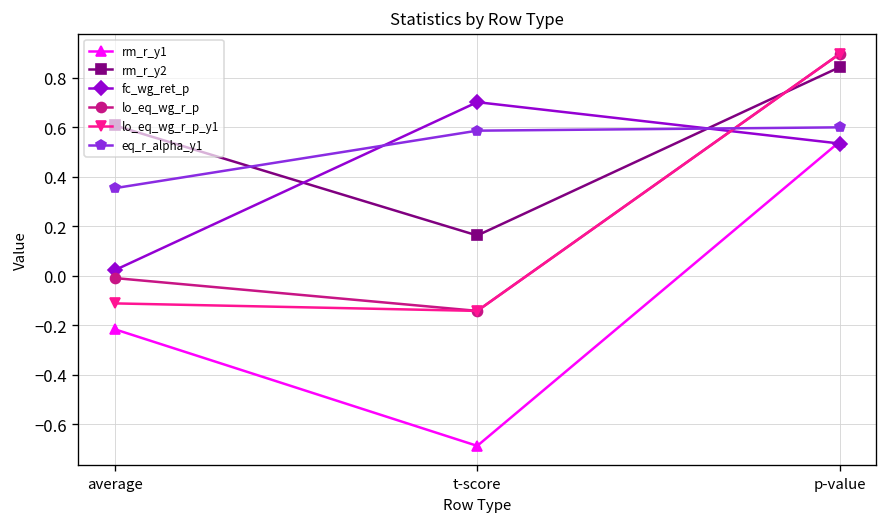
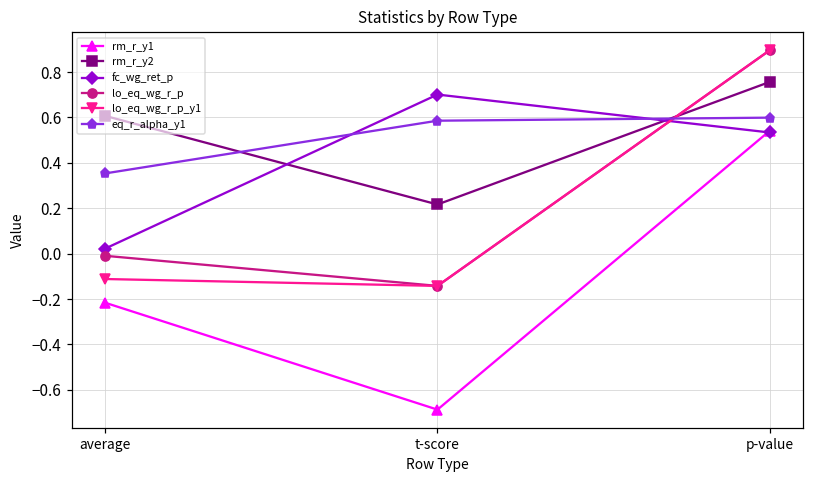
  {
    "rm_r_y1": {
      "average": -0.22,
      "t-score": -0.69
    },
    "rm_r_y2": {
-     "t-score": 0.16,
-     "p-value": 0.84
+     "t-score": 0.22,
+     "p-value": 0.76
    }
  }
